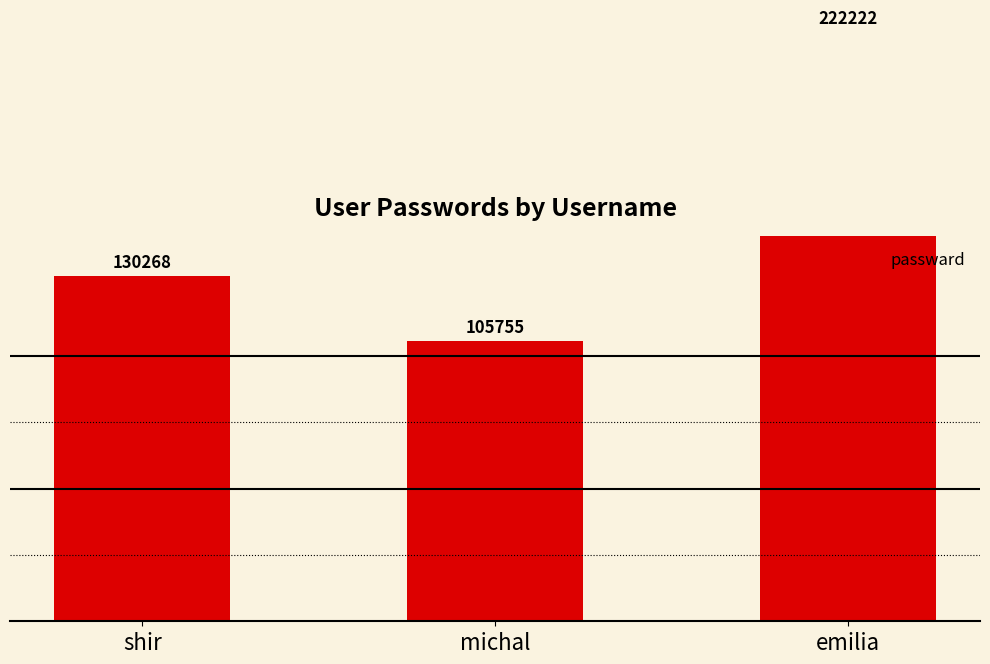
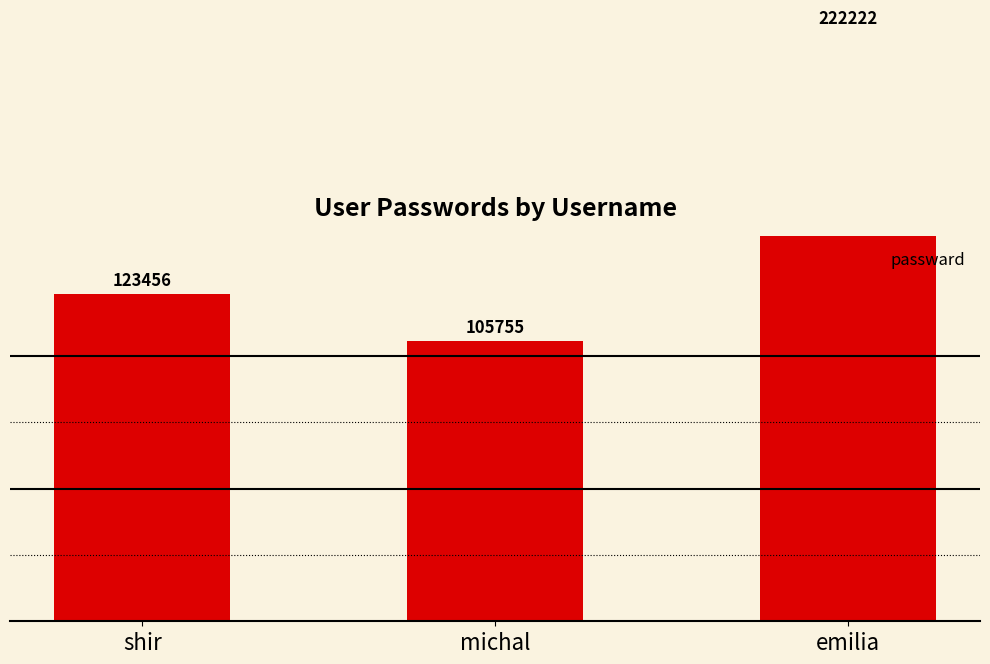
  {
-   "shir": 130268,
+   "shir": 123456,
    "michal": 105755
  }
